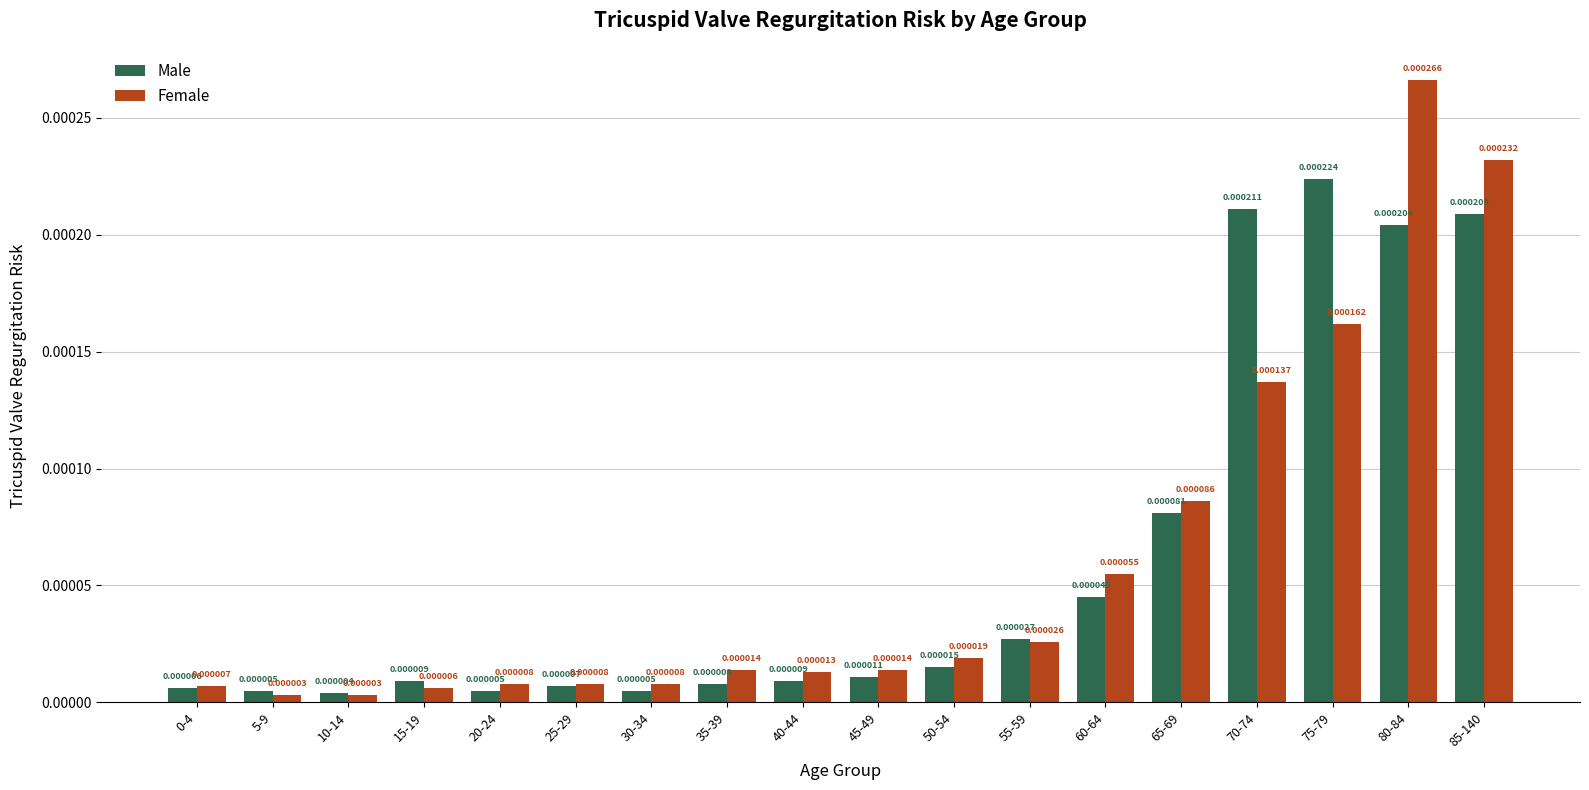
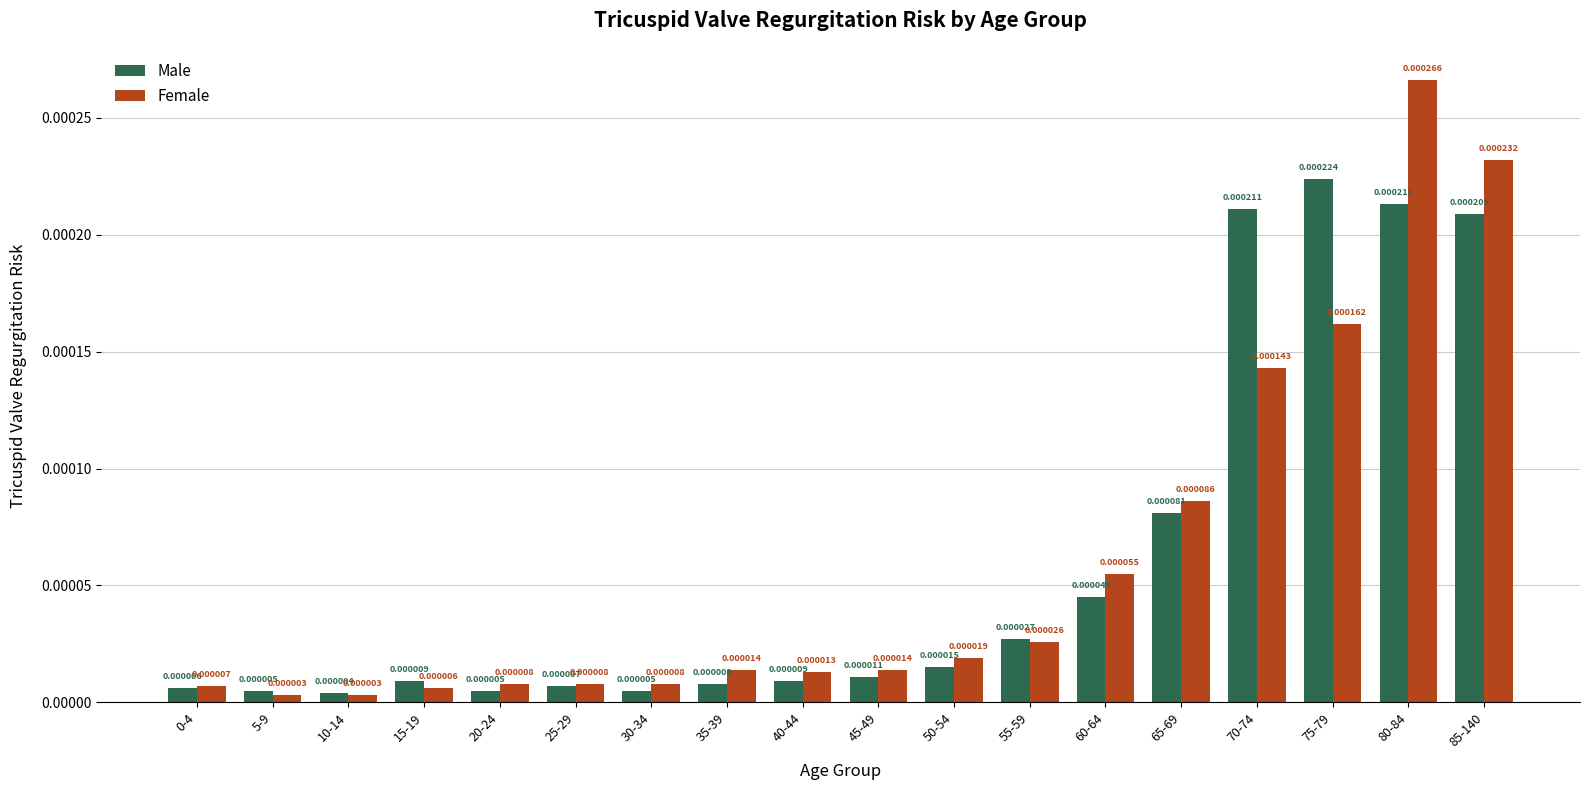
  {
    "Male": {
      "5-9": 0.000005,
      "15-19": 0.000009,
      "20-24": 0.000005,
      "30-34": 0.000005,
      "35-39": 0.000008,
      "40-44": 0.000009,
      "45-49": 0.000011,
      "50-54": 0.000015,
      "60-64": 0.000045,
      "65-69": 0.000081,
      "70-74": 0.000211,
      "75-79": 0.000224,
-     "80-84": 0.000204,
+     "80-84": 0.000213,
      "85-140": 0.000209
    },
    "Female": {
      "5-9": 0.000003,
      "15-19": 0.000006,
      "20-24": 0.000008,
      "30-34": 0.000008,
      "35-39": 0.000014,
      "40-44": 0.000013,
      "45-49": 0.000014,
      "50-54": 0.000019,
      "60-64": 0.000055,
      "65-69": 0.000086,
-     "70-74": 0.000137,
+     "70-74": 0.000143,
      "75-79": 0.000162,
      "80-84": 0.000266,
      "85-140": 0.000232
    }
  }
